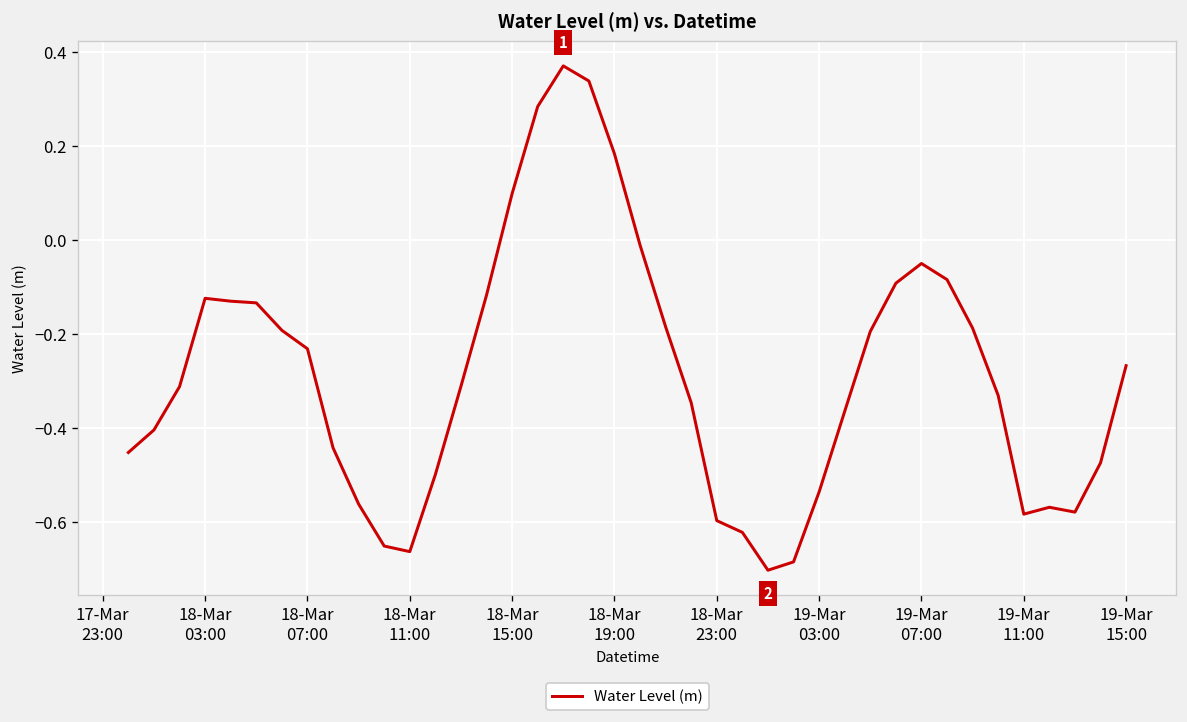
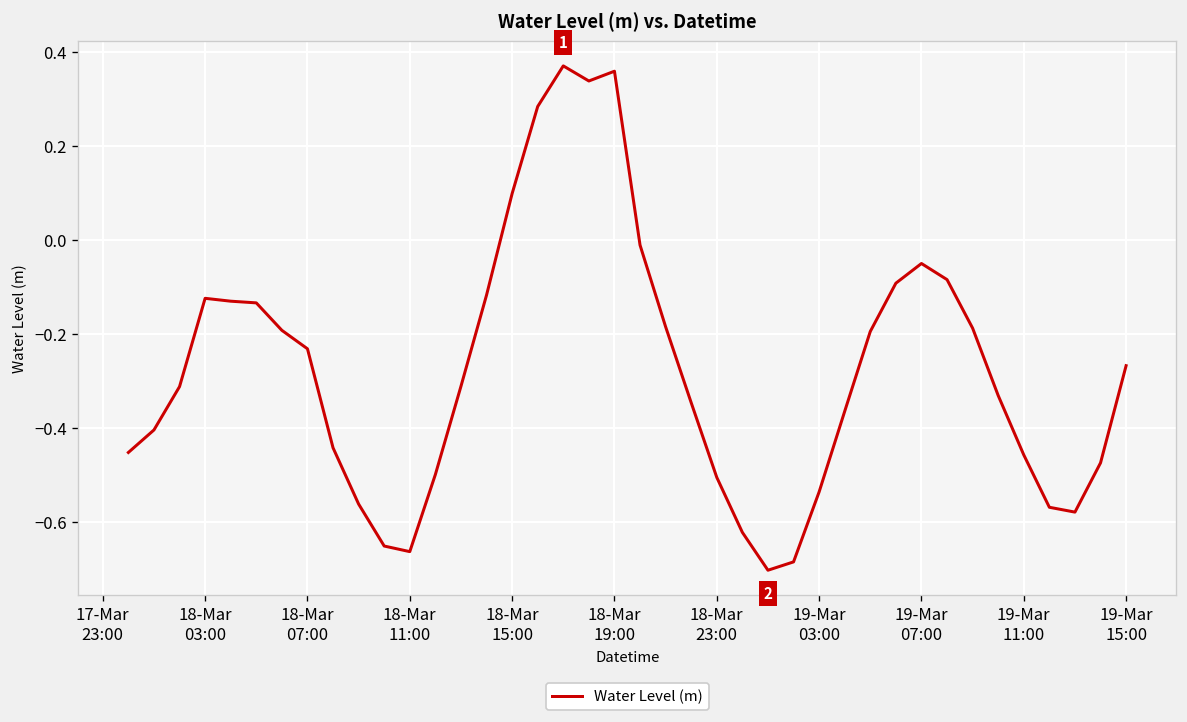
  {
    "18-Mar 03:00": -0.12,
    "18-Mar 07:00": -0.23,
    "18-Mar 11:00": -0.66,
    "18-Mar 15:00": 0.10,
-   "18-Mar 19:00": 0.18,
-   "18-Mar 23:00": -0.60,
+   "18-Mar 19:00": 0.36,
+   "18-Mar 23:00": -0.50,
    "19-Mar 03:00": -0.54,
    "19-Mar 07:00": -0.05,
-   "19-Mar 11:00": -0.58,
+   "19-Mar 11:00": -0.46,
    "19-Mar 15:00": -0.27
  }
